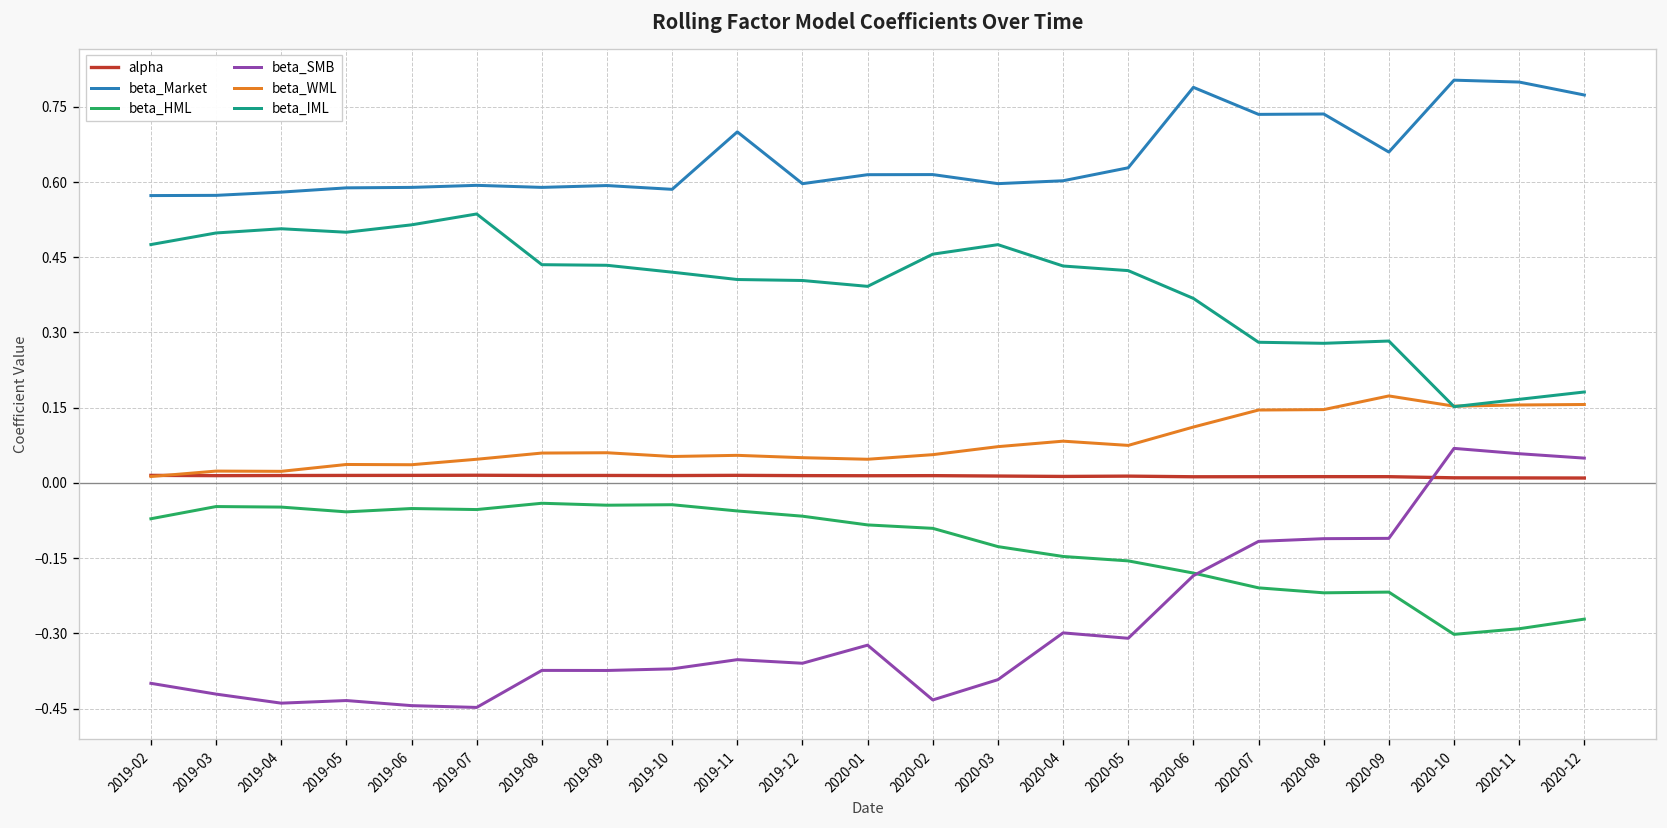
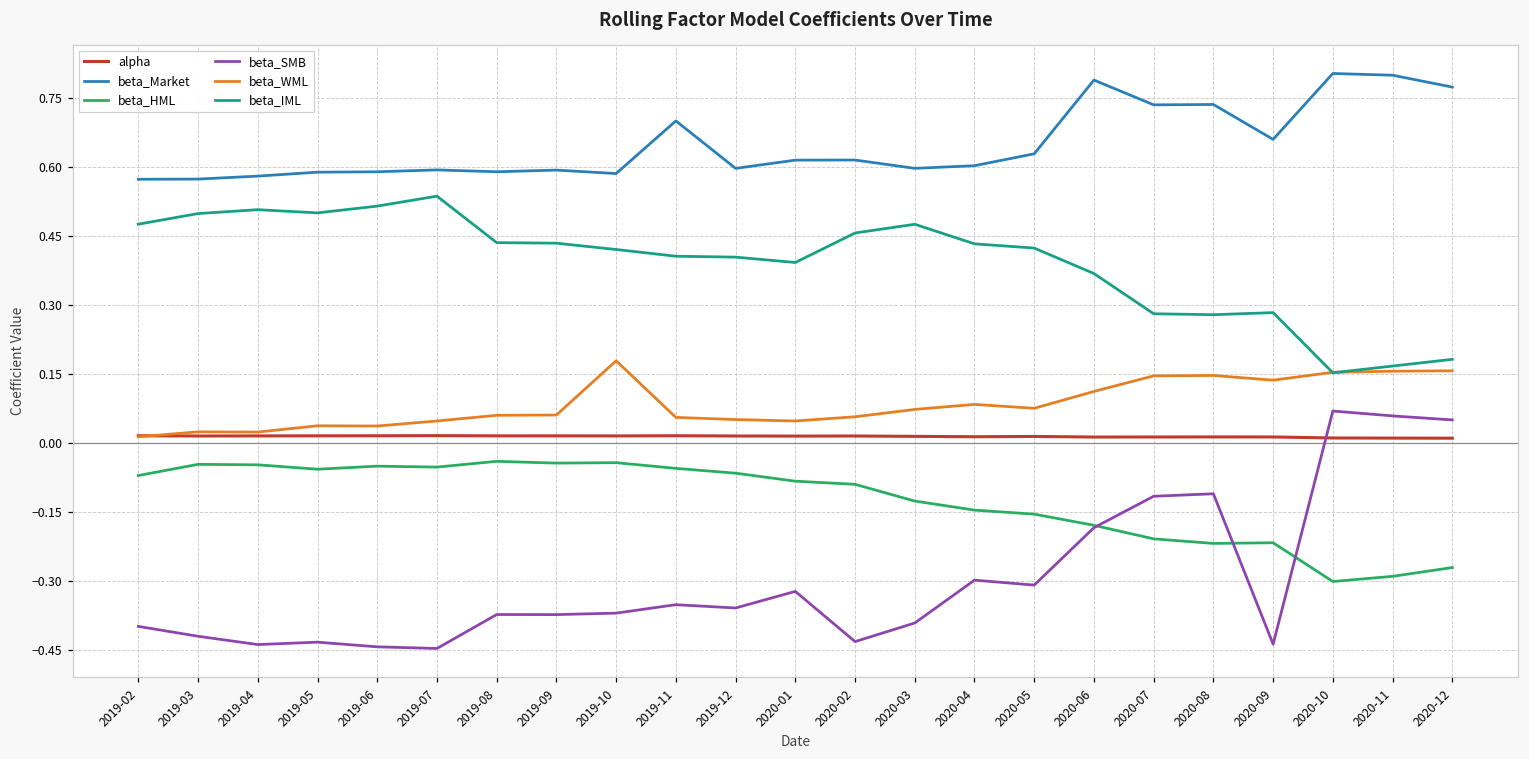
  {
    "alpha": {
      "2019-03": 0.01,
      "2019-04": 0.01,
      "2019-05": 0.01,
      "2019-06": 0.02,
      "2019-07": 0.02,
      "2019-08": 0.01,
      "2019-09": 0.01,
      "2019-10": 0.01,
      "2019-11": 0.02,
      "2019-12": 0.01,
      "2020-01": 0.01,
      "2020-02": 0.01,
      "2020-03": 0.01,
      "2020-04": 0.01,
      "2020-05": 0.01,
      "2020-06": 0.01,
      "2020-07": 0.01,
      "2020-08": 0.01,
      "2020-09": 0.01,
      "2020-10": 0.01,
      "2020-11": 0.01,
      "2020-12": 0.01
    },
    "beta_Market": {
      "2019-02": 0.57,
      "2019-03": 0.57,
      "2019-04": 0.58,
      "2019-05": 0.59,
      "2019-06": 0.59,
      "2019-07": 0.59,
      "2019-08": 0.59,
      "2019-09": 0.59,
      "2019-10": 0.59,
      "2019-11": 0.70,
      "2019-12": 0.60,
      "2020-01": 0.61,
      "2020-02": 0.61,
      "2020-03": 0.60,
      "2020-04": 0.60,
      "2020-05": 0.63,
      "2020-06": 0.79,
      "2020-07": 0.73,
      "2020-08": 0.74,
      "2020-09": 0.66,
      "2020-10": 0.80,
      "2020-11": 0.80,
      "2020-12": 0.77
    },
    "beta_SMB": {
      "2019-02": -0.40,
      "2019-03": -0.42,
      "2019-04": -0.44,
      "2019-05": -0.43,
      "2019-06": -0.44,
      "2019-07": -0.45,
      "2019-08": -0.37,
      "2019-09": -0.37,
      "2019-10": -0.37,
      "2019-11": -0.35,
      "2019-12": -0.36,
      "2020-01": -0.32,
      "2020-02": -0.43,
      "2020-03": -0.39,
      "2020-04": -0.30,
      "2020-05": -0.31,
      "2020-07": -0.12,
      "2020-08": -0.11,
-     "2020-09": -0.11,
+     "2020-09": -0.44,
      "2020-10": 0.07,
      "2020-11": 0.06,
      "2020-12": 0.05
    },
    "beta_WML": {
      "2019-03": 0.02,
      "2019-04": 0.02,
      "2019-05": 0.04,
      "2019-06": 0.04,
      "2019-07": 0.05,
      "2019-08": 0.06,
      "2019-09": 0.06,
-     "2019-10": 0.05,
+     "2019-10": 0.18,
      "2019-11": 0.06,
      "2019-12": 0.05,
      "2020-01": 0.05,
      "2020-02": 0.06,
      "2020-03": 0.07,
      "2020-04": 0.08,
      "2020-05": 0.07,
      "2020-06": 0.11,
      "2020-07": 0.15,
      "2020-08": 0.15,
-     "2020-09": 0.17,
+     "2020-09": 0.14,
      "2020-11": 0.16,
      "2020-12": 0.16
    }
  }
